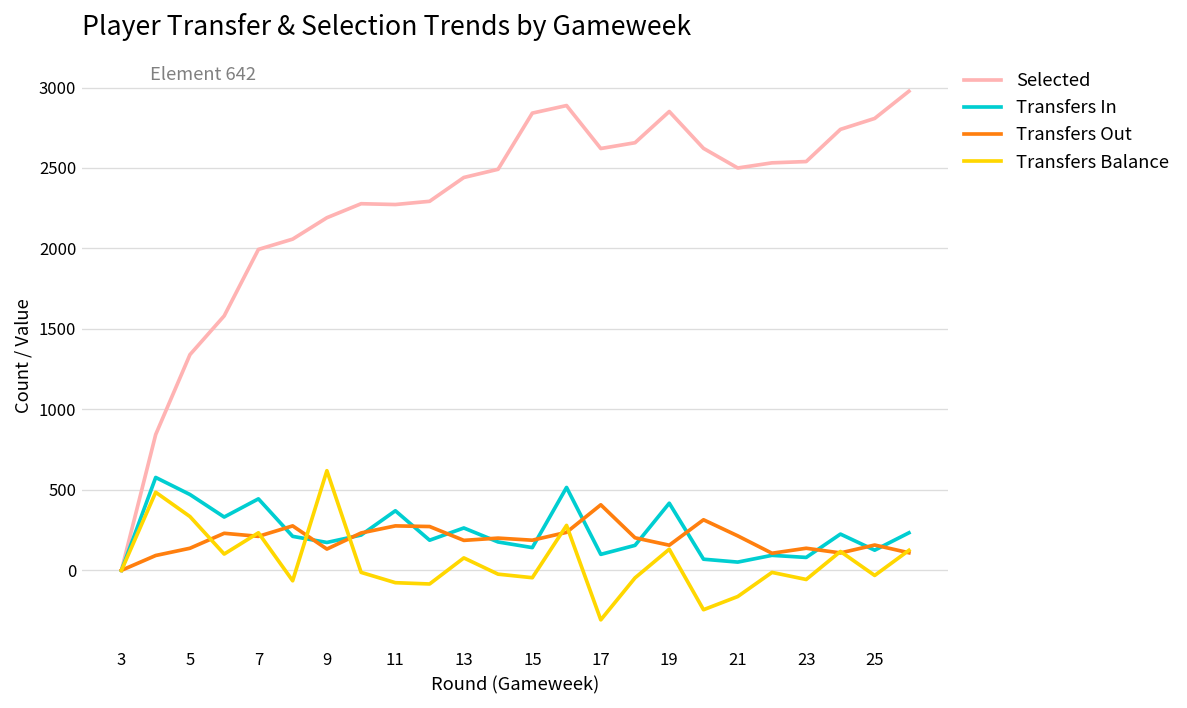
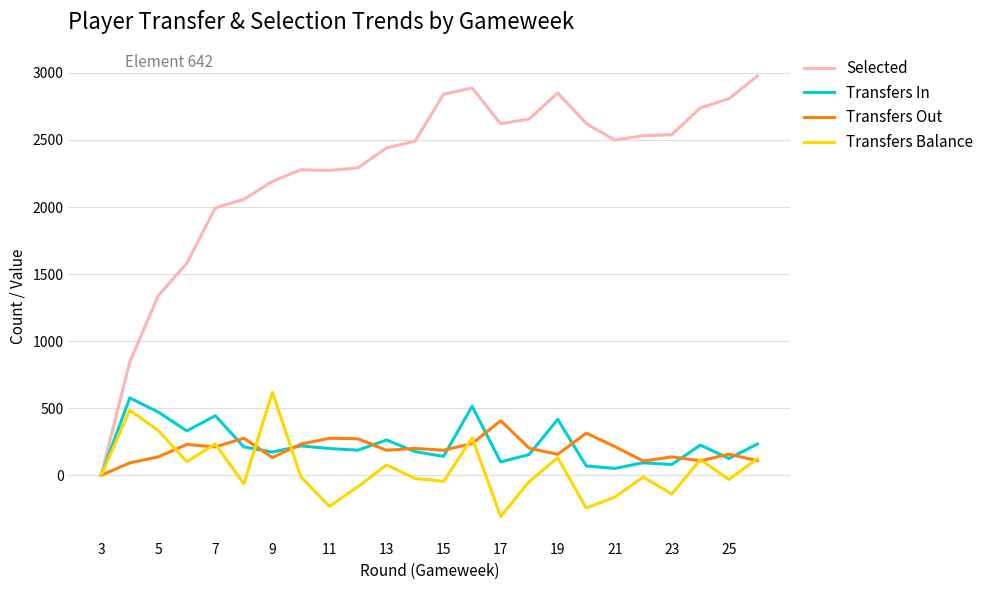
  {
    "Selected": {
      "5": 1340,
      "7": 1990,
      "9": 2190,
      "11": 2270,
      "13": 2440,
      "15": 2840,
      "17": 2620,
      "19": 2850,
      "21": 2500,
      "23": 2540,
      "25": 2810
    },
    "Transfers In": {
      "5": 470,
      "7": 440,
      "9": 170,
-     "11": 370,
+     "11": 200,
      "13": 260,
      "15": 140,
      "17": 100,
      "19": 420,
      "21": 50,
      "23": 80,
      "25": 130
    },
    "Transfers Out": {
      "5": 140,
      "7": 210,
      "9": 130,
      "11": 280,
      "13": 190,
      "15": 190,
      "17": 410,
      "19": 160,
      "21": 210,
      "23": 140,
      "25": 160
    },
    "Transfers Balance": {
      "5": 330,
      "7": 230,
      "9": 620,
-     "11": -80,
+     "11": -230,
      "13": 80,
      "15": -50,
      "17": -310,
      "19": 130,
      "21": -160,
-     "23": -60,
+     "23": -140,
      "25": -30
    }
  }
